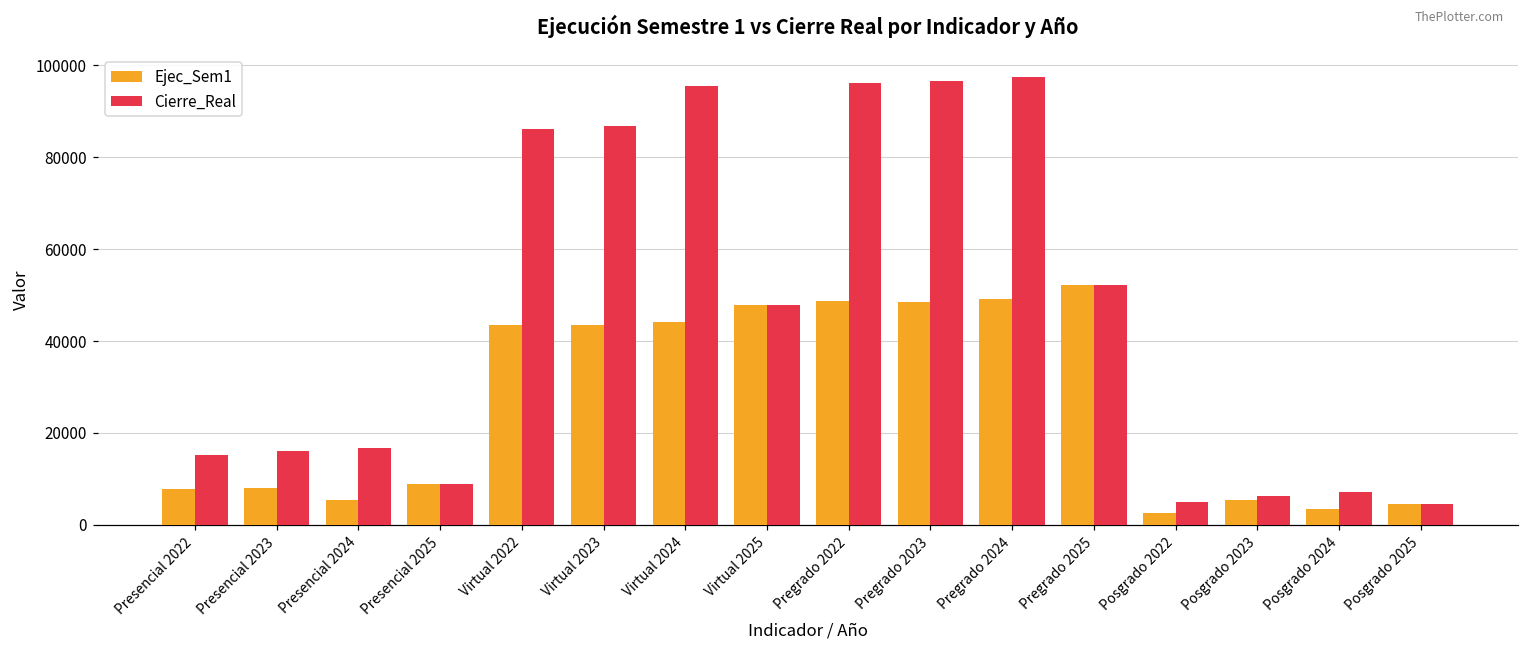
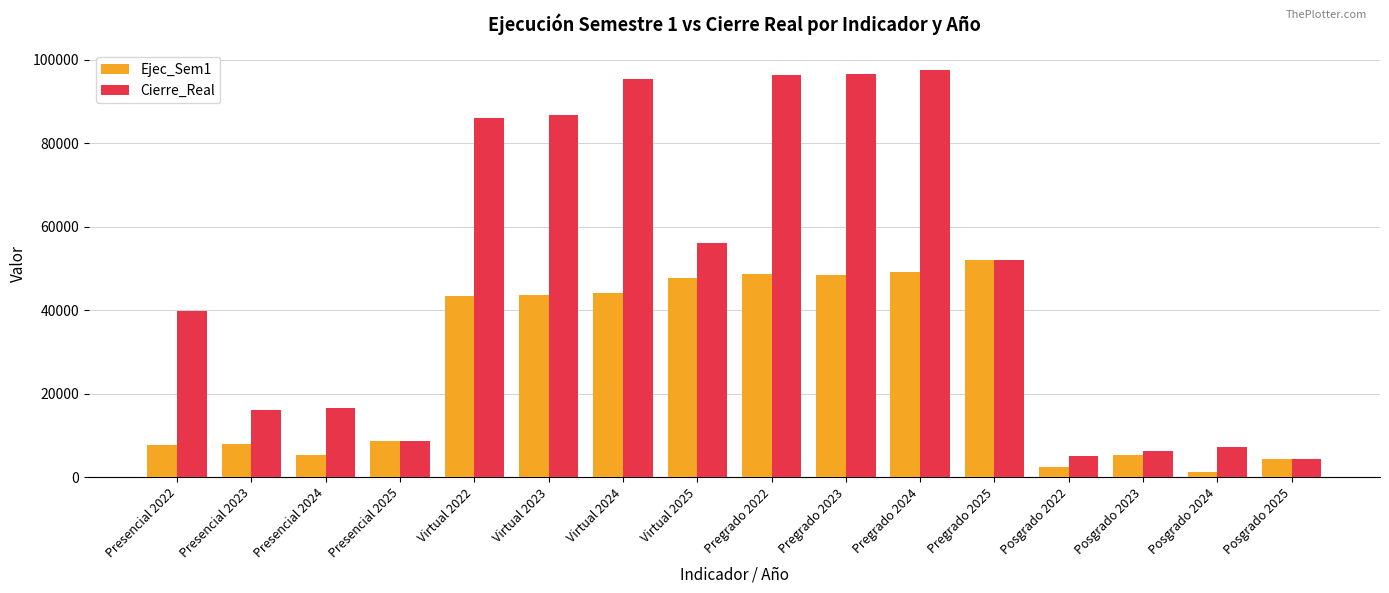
  {
    "Ejec_Sem1": {
      "Presencial 2022": 8000,
      "Presencial 2023": 8000,
      "Presencial 2024": 5000,
      "Presencial 2025": 9000,
      "Virtual 2022": 43000,
      "Virtual 2023": 44000,
      "Virtual 2024": 44000,
      "Virtual 2025": 48000,
      "Pregrado 2022": 49000,
      "Pregrado 2023": 48000,
      "Pregrado 2024": 49000,
      "Pregrado 2025": 52000,
      "Posgrado 2022": 2000,
      "Posgrado 2023": 5000,
-     "Posgrado 2024": 3000,
+     "Posgrado 2024": 1000,
      "Posgrado 2025": 4000
    },
    "Cierre_Real": {
-     "Presencial 2022": 15000,
+     "Presencial 2022": 40000,
      "Presencial 2023": 16000,
      "Presencial 2024": 17000,
      "Presencial 2025": 9000,
      "Virtual 2022": 86000,
      "Virtual 2023": 87000,
      "Virtual 2024": 95000,
-     "Virtual 2025": 48000,
+     "Virtual 2025": 56000,
      "Pregrado 2022": 96000,
      "Pregrado 2023": 97000,
      "Pregrado 2024": 97000,
      "Pregrado 2025": 52000,
      "Posgrado 2022": 5000,
      "Posgrado 2023": 6000,
      "Posgrado 2024": 7000,
      "Posgrado 2025": 4000
    }
  }
